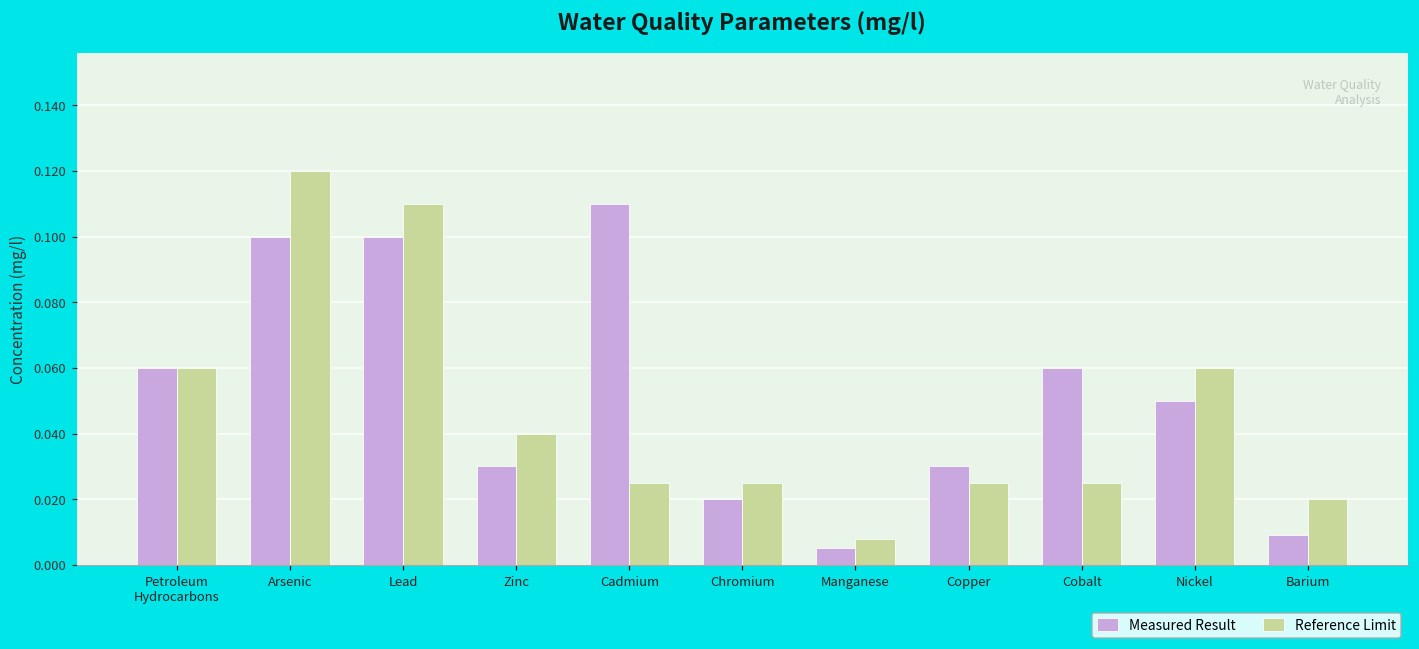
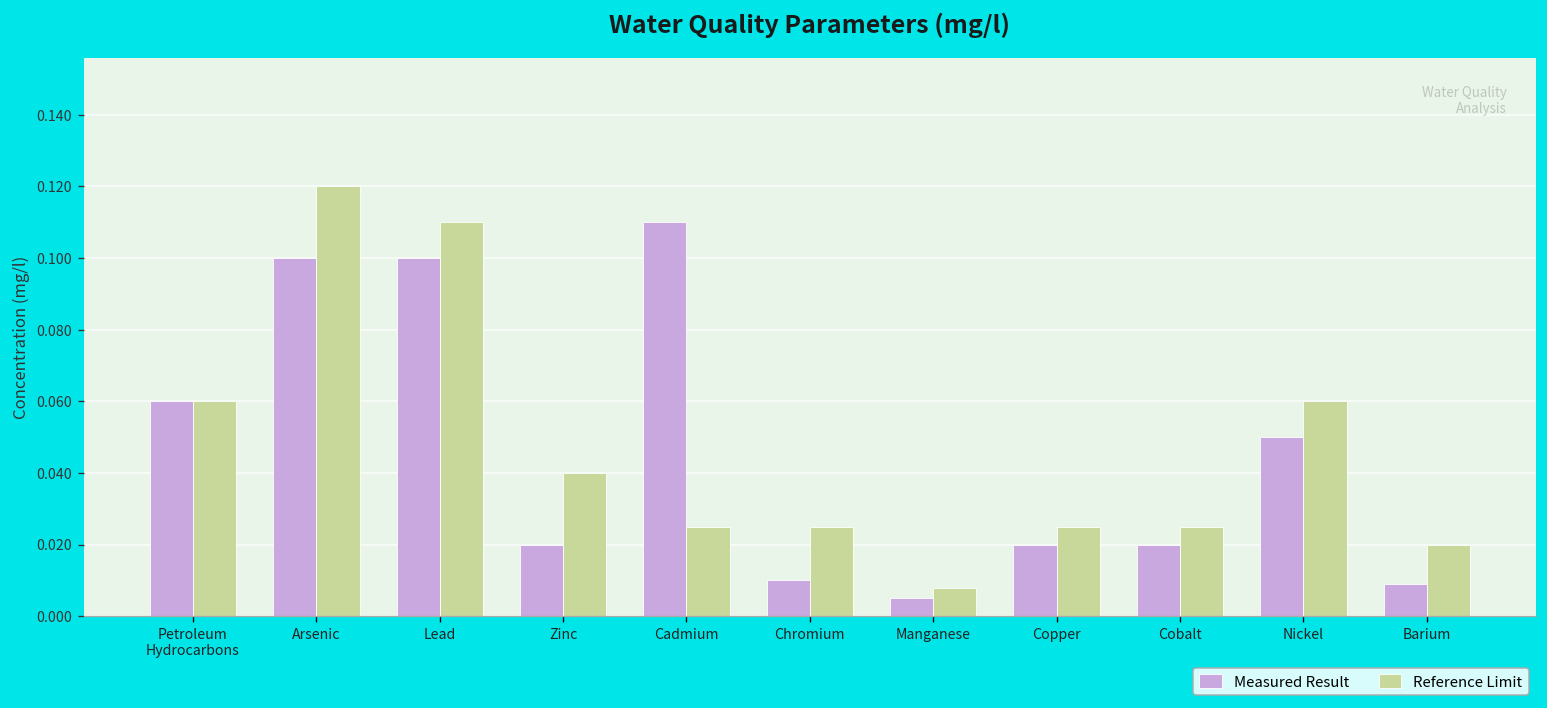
  {
    "Measured Result": {
      "Petroleum Hydrocarbons": 0.06,
      "Arsenic": 0.10,
      "Lead": 0.10,
-     "Zinc": 0.03,
+     "Zinc": 0.02,
      "Cadmium": 0.11,
-     "Chromium": 0.02,
+     "Chromium": 0.01,
      "Manganese": 0.005,
-     "Copper": 0.03,
-     "Cobalt": 0.06,
+     "Copper": 0.02,
+     "Cobalt": 0.02,
      "Nickel": 0.05,
      "Barium": 0.009
    },
    "Reference Limit": {
      "Petroleum Hydrocarbons": 0.06,
      "Arsenic": 0.12,
      "Lead": 0.11,
      "Zinc": 0.04,
      "Cadmium": 0.025,
      "Chromium": 0.025,
      "Manganese": 0.008,
      "Copper": 0.025,
      "Cobalt": 0.025,
      "Nickel": 0.06,
      "Barium": 0.02
    }
  }
